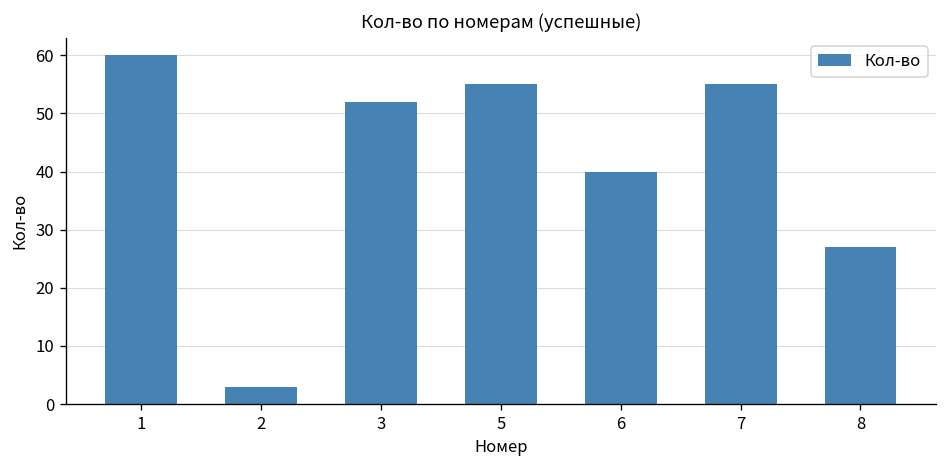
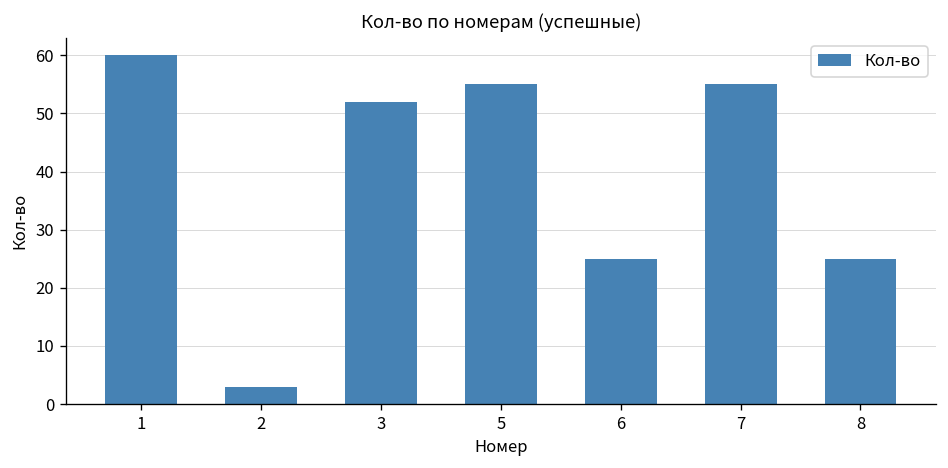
  {
    "1": 60,
    "2": 3,
    "3": 52,
    "5": 55,
-   "6": 40,
+   "6": 25,
    "7": 55,
-   "8": 27
+   "8": 25
  }
